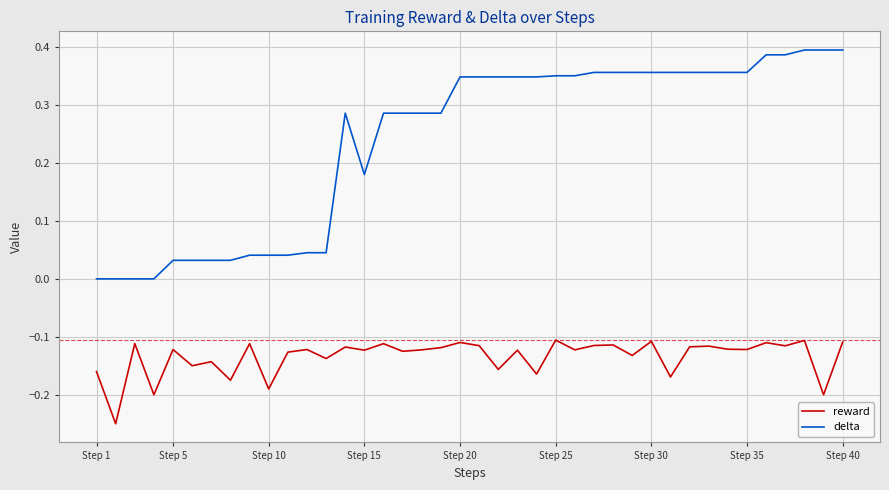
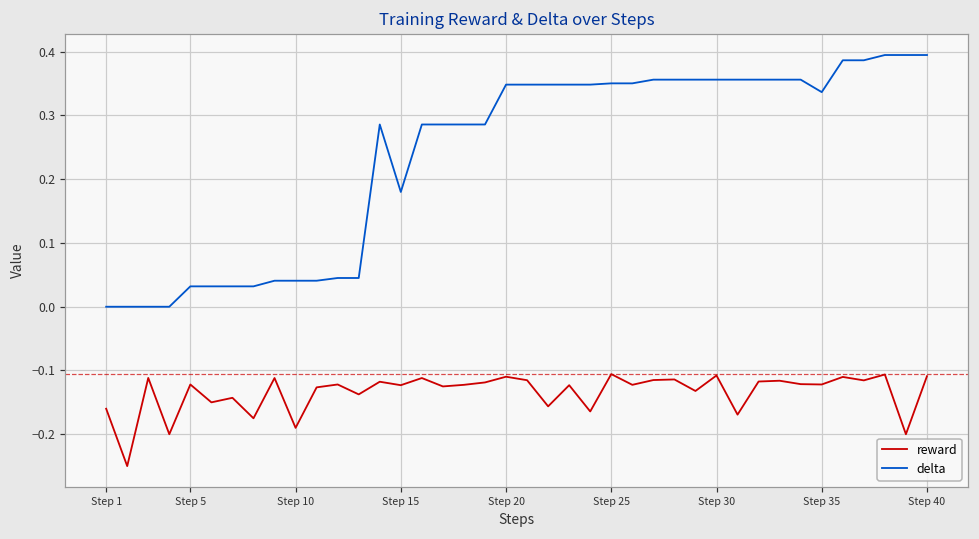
  {
    "reward": {
      "Step 1": -0.16,
      "Step 5": -0.12,
      "Step 10": -0.19,
      "Step 15": -0.12,
      "Step 20": -0.11,
      "Step 25": -0.11,
      "Step 30": -0.11,
      "Step 35": -0.12,
      "Step 40": -0.11
    },
    "delta": {
      "Step 1": 0.00,
      "Step 5": 0.03,
      "Step 10": 0.04,
      "Step 15": 0.18,
      "Step 20": 0.35,
      "Step 25": 0.35,
      "Step 30": 0.36,
-     "Step 35": 0.36,
+     "Step 35": 0.34,
      "Step 40": 0.39
    }
  }
